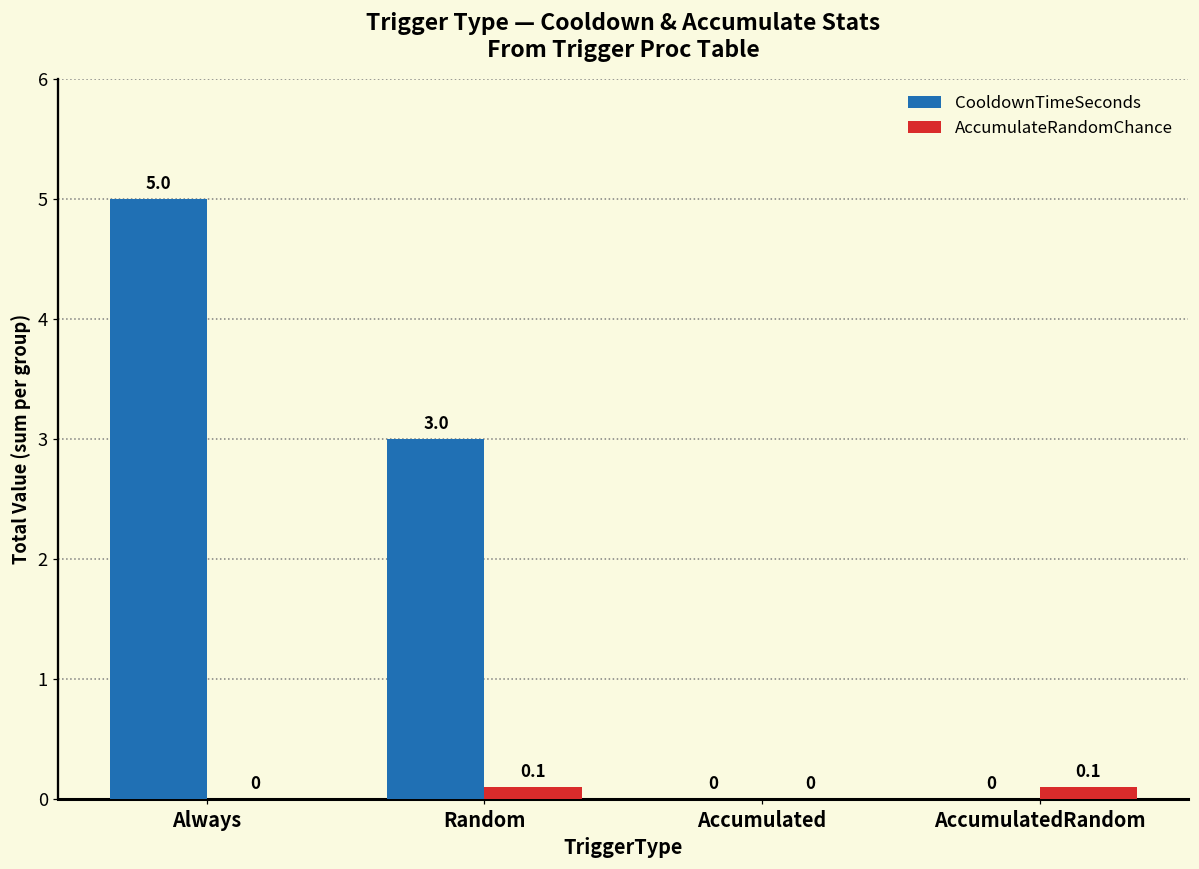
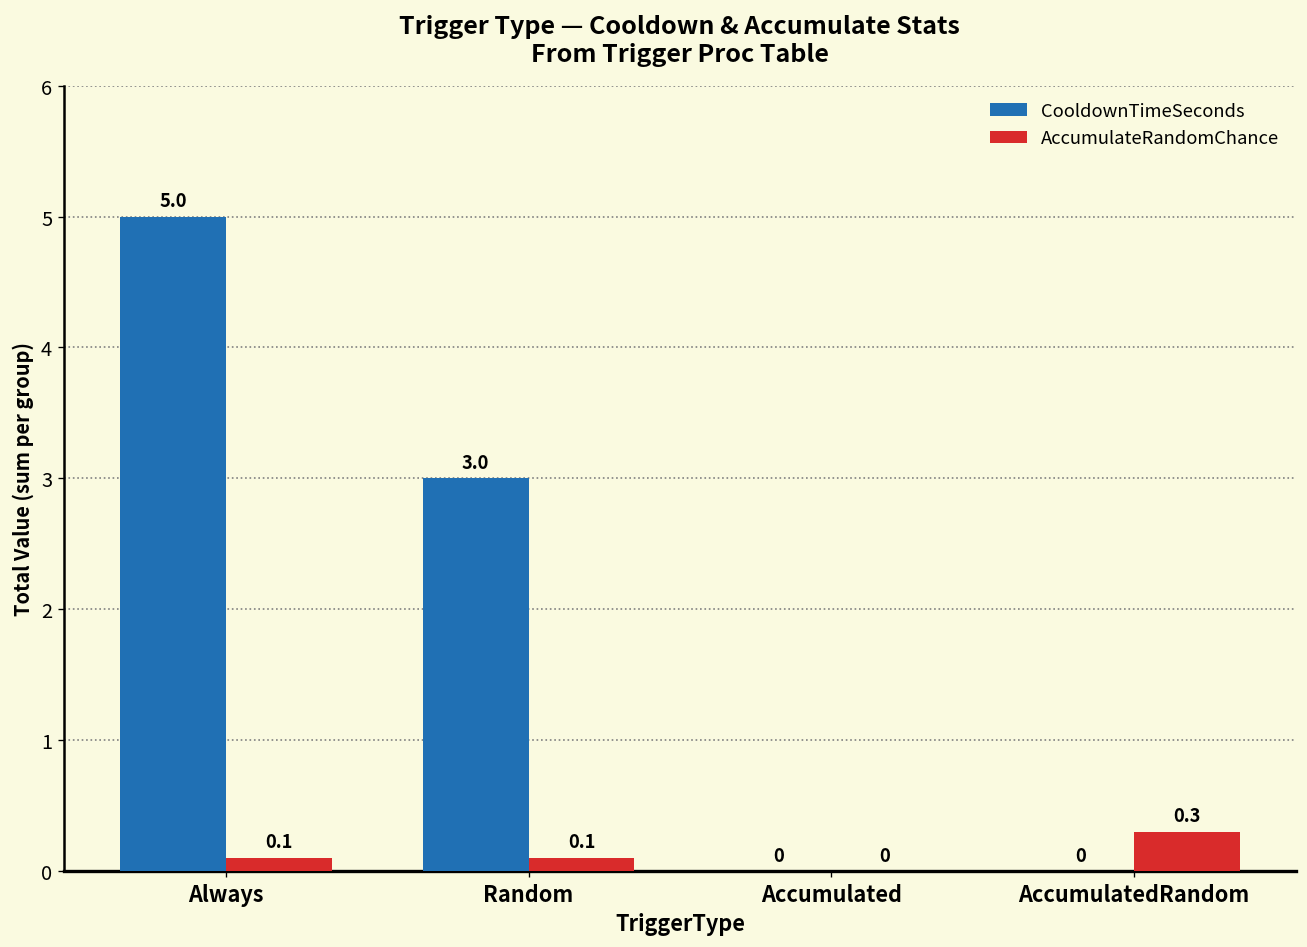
  {
    "CooldownTimeSeconds": {
      "Always": 5.0,
      "Random": 3.0,
      "Accumulated": 0,
      "AccumulatedRandom": 0
    },
    "AccumulateRandomChance": {
-     "Always": 0,
+     "Always": 0.1,
      "Random": 0.1,
      "Accumulated": 0,
-     "AccumulatedRandom": 0.1
+     "AccumulatedRandom": 0.3
    }
  }
